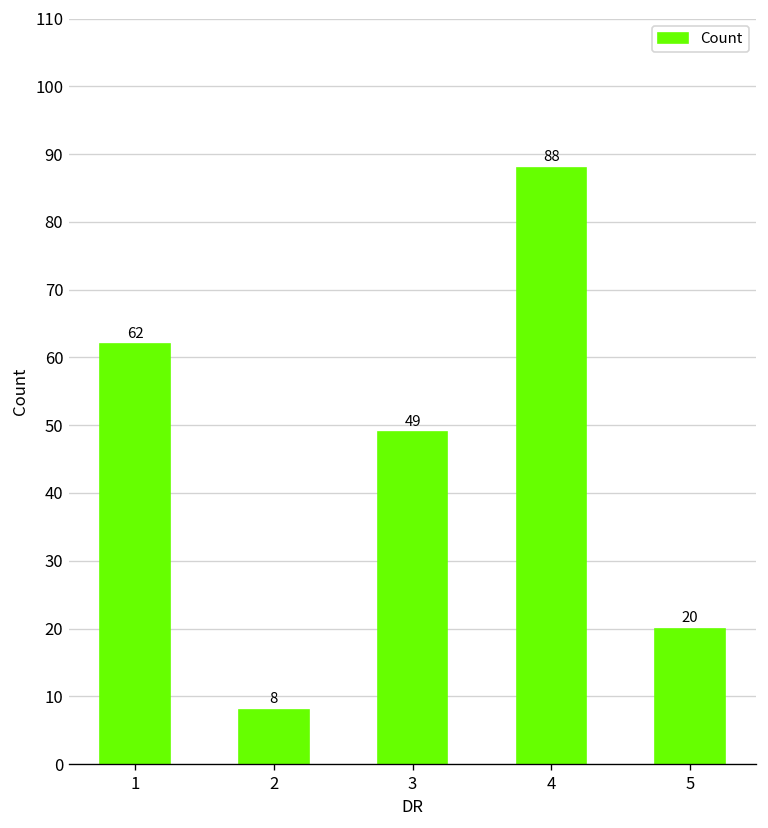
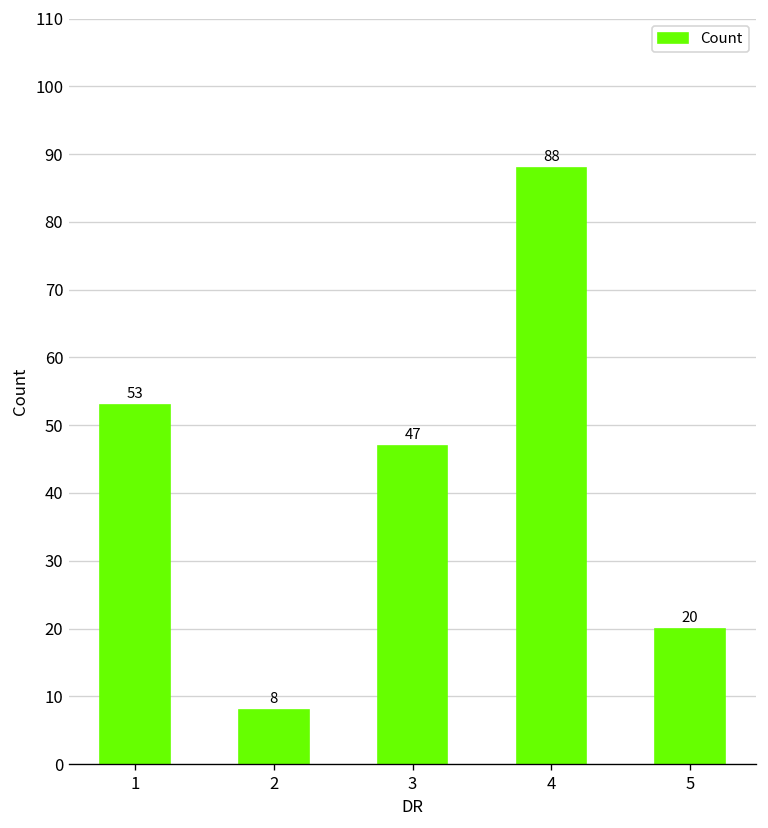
  {
-   "1": 62,
+   "1": 53,
    "2": 8,
-   "3": 49,
+   "3": 47,
    "4": 88,
    "5": 20
  }
